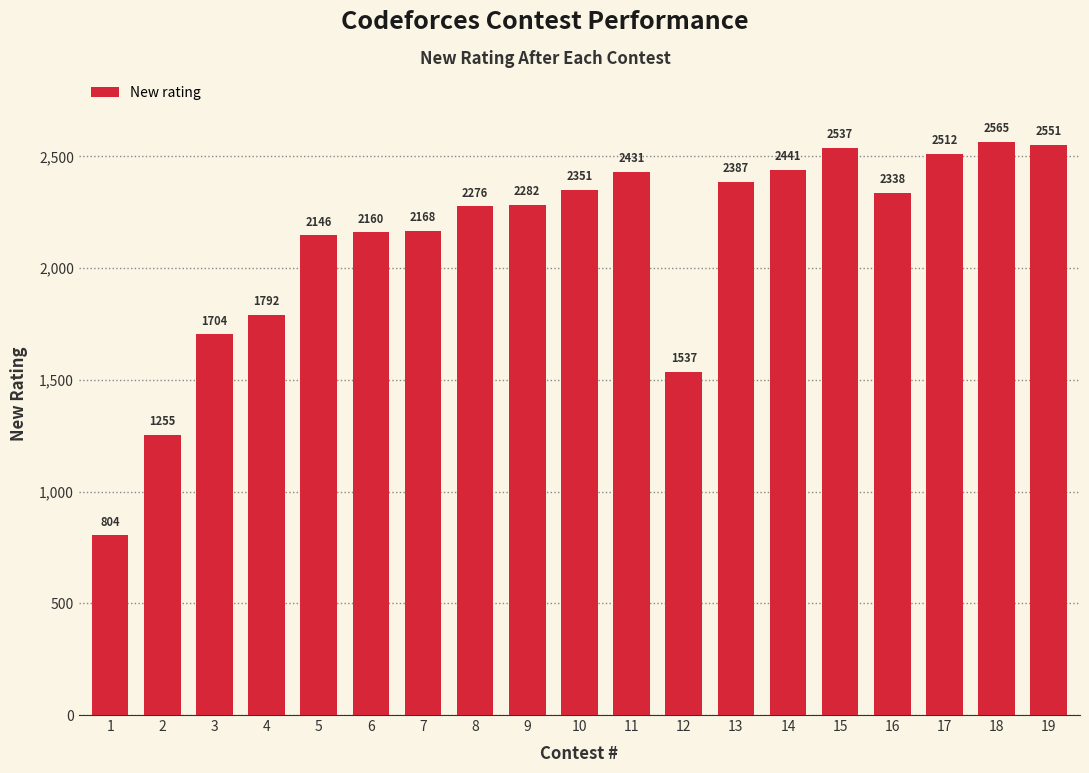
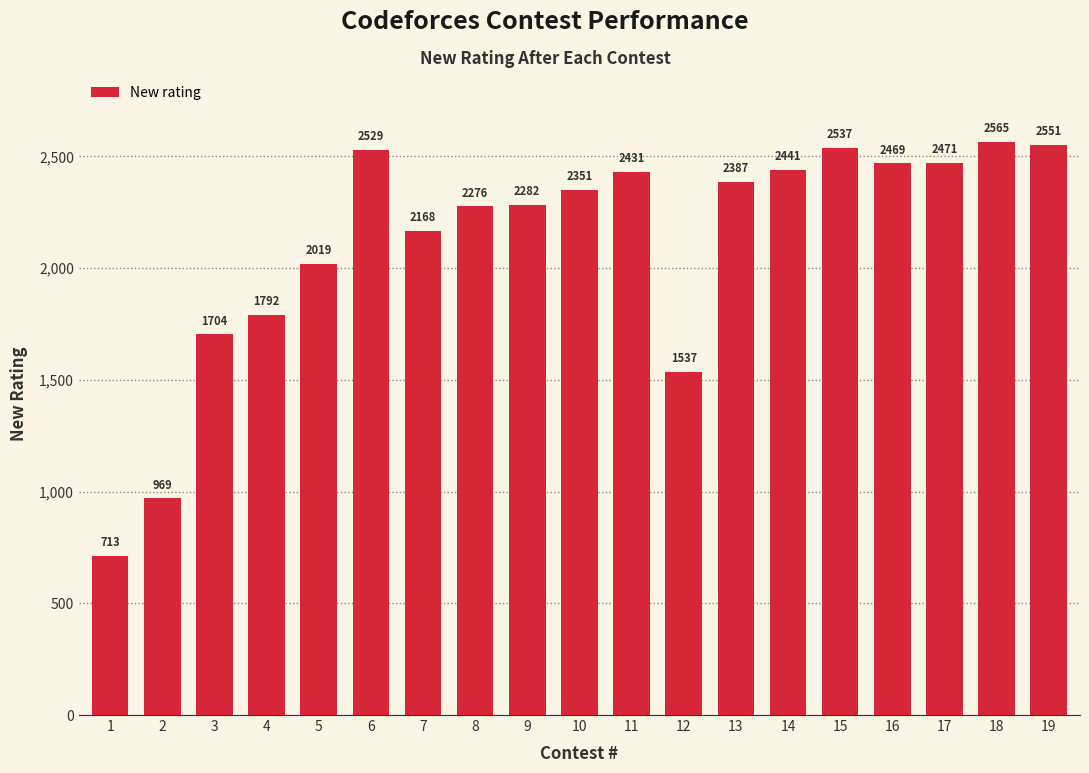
  {
-   "1": 804,
-   "2": 1255,
+   "1": 713,
+   "2": 969,
    "3": 1704,
    "4": 1792,
-   "5": 2146,
-   "6": 2160,
+   "5": 2019,
+   "6": 2529,
    "7": 2168,
    "8": 2276,
    "9": 2282,
    "10": 2351,
    "11": 2431,
    "12": 1537,
    "13": 2387,
    "14": 2441,
    "15": 2537,
-   "16": 2338,
-   "17": 2512,
+   "16": 2469,
+   "17": 2471,
    "18": 2565,
    "19": 2551
  }
